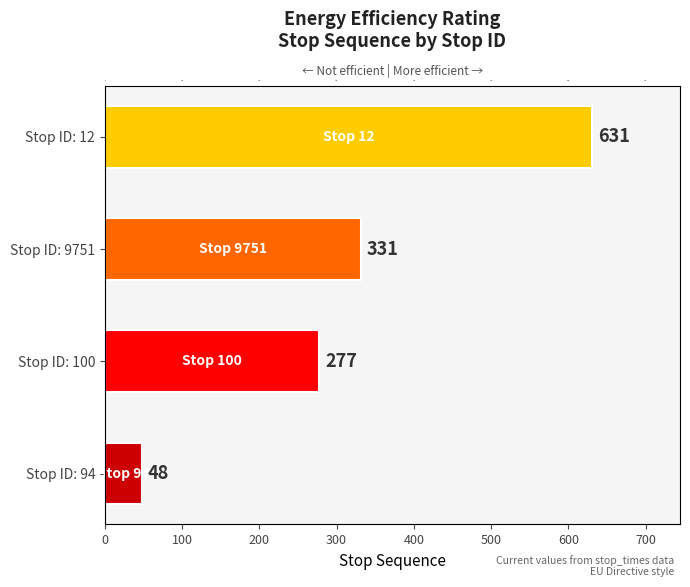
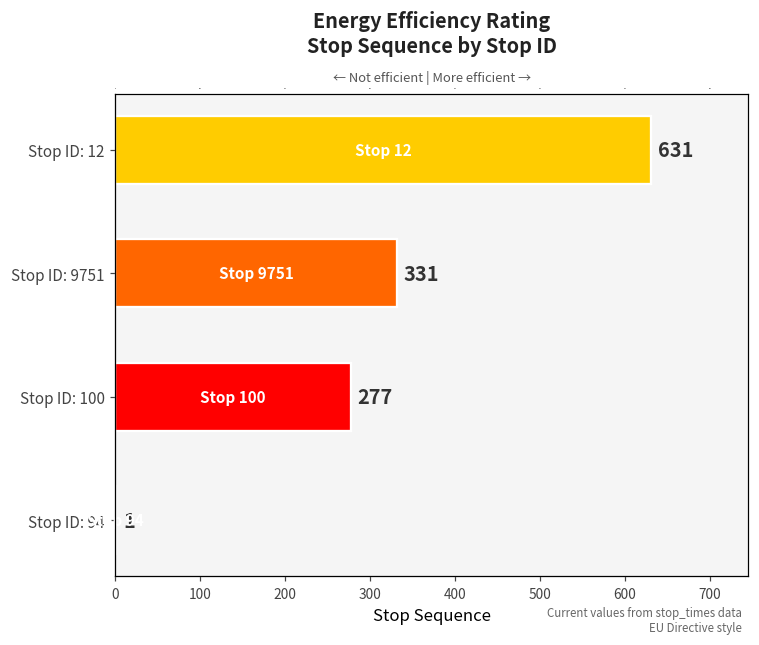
  {
    "Stop ID: 12": 631,
    "Stop ID: 9751": 331,
    "Stop ID: 100": 277,
-   "Stop ID: 94": 48
+   "Stop ID: 94": 1
  }
